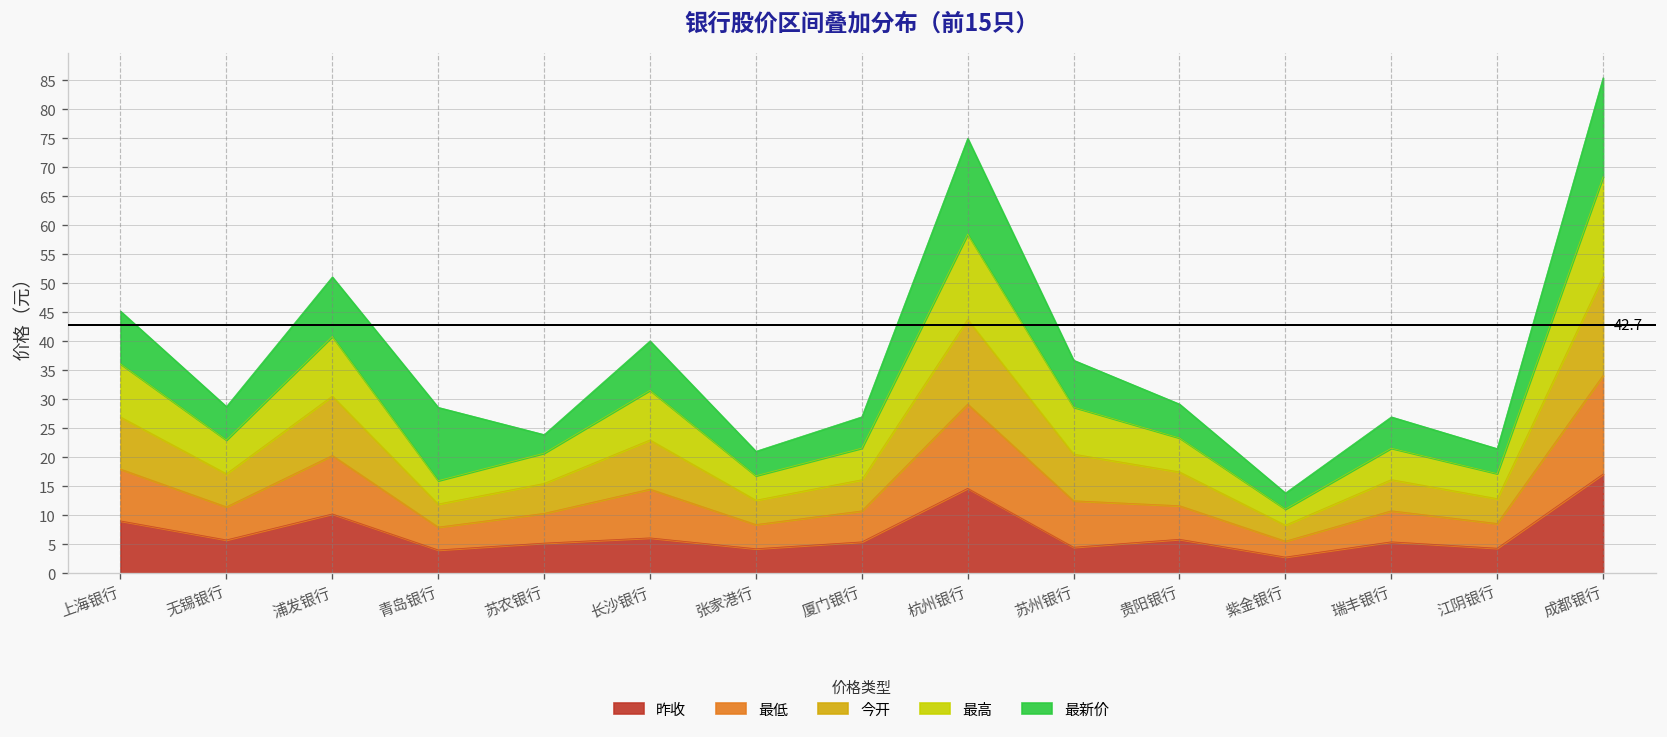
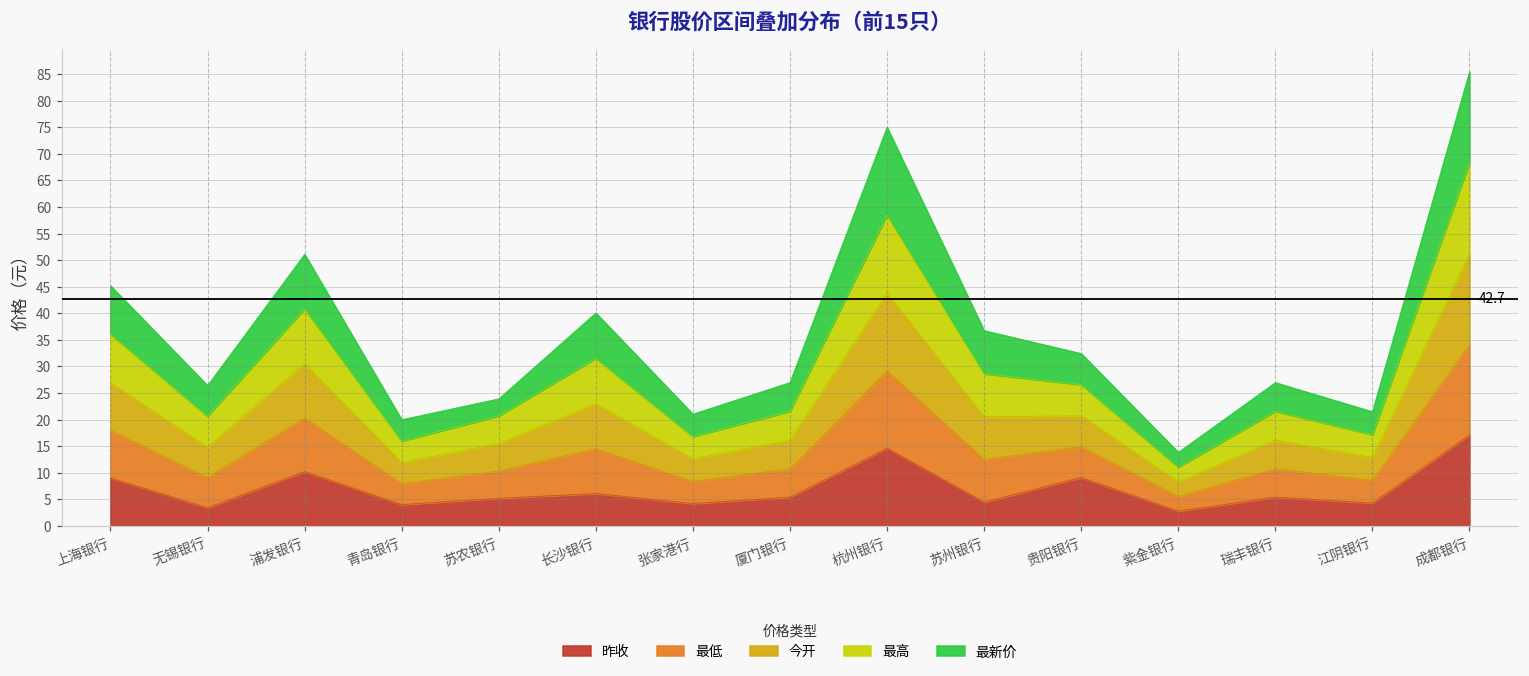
  {
    "昨收": {
      "上海银行": 9,
-     "无锡银行": 6,
+     "无锡银行": 3,
      "浦发银行": 10,
      "青岛银行": 4,
      "苏农银行": 5,
      "长沙银行": 6,
      "张家港行": 4,
      "厦门银行": 5,
      "杭州银行": 15,
      "苏州银行": 4,
-     "贵阳银行": 6,
+     "贵阳银行": 9,
      "紫金银行": 3,
      "瑞丰银行": 5,
      "江阴银行": 4,
      "成都银行": 17
    },
    "最新价": {
      "上海银行": 9,
      "无锡银行": 6,
      "浦发银行": 10,
-     "青岛银行": 13,
+     "青岛银行": 4,
      "苏农银行": 3,
      "长沙银行": 9,
      "张家港行": 4,
      "厦门银行": 5,
      "杭州银行": 17,
      "苏州银行": 8,
      "贵阳银行": 6,
      "紫金银行": 3,
      "瑞丰银行": 5,
      "江阴银行": 4,
      "成都银行": 17
    }
  }
